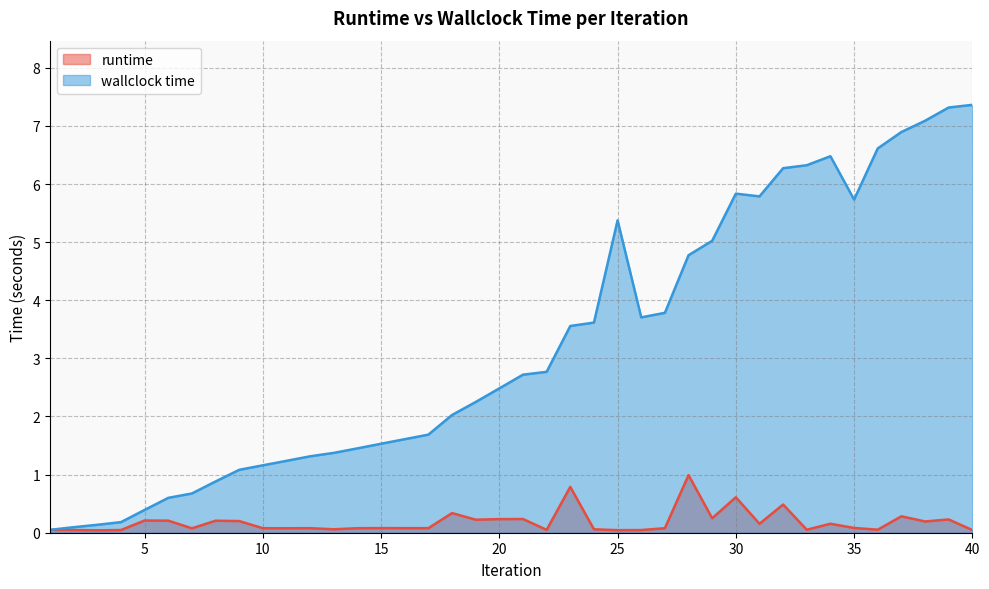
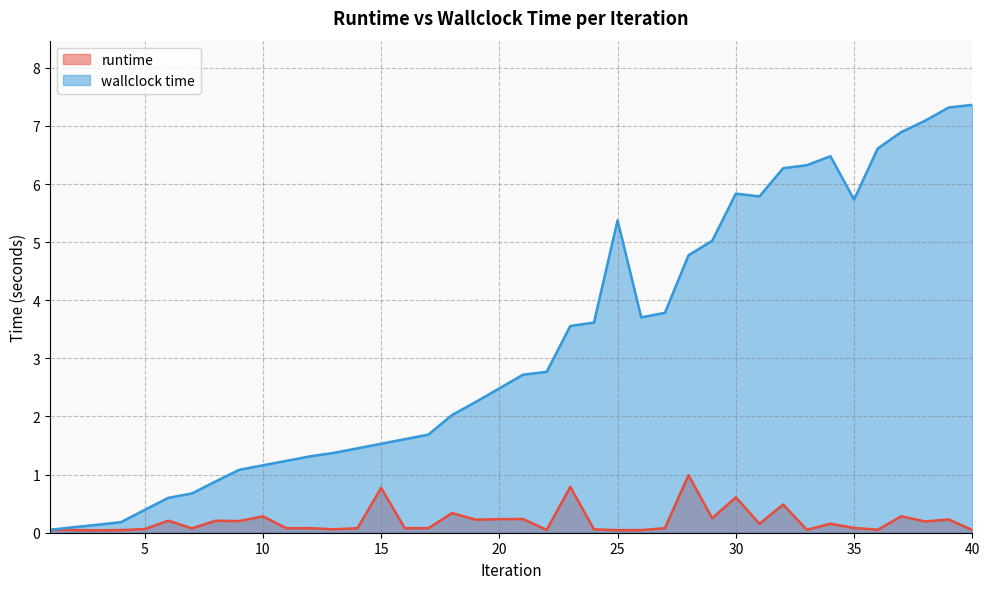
  {
    "runtime": {
-     "5": 0.2,
-     "10": 0.1,
-     "15": 0.1,
+     "5": 0.1,
+     "10": 0.3,
+     "15": 0.8,
      "20": 0.2,
      "25": 0.0,
      "30": 0.6,
      "35": 0.1,
      "40": 0.0
    },
    "wallclock time": {
      "5": 0.4,
      "10": 1.2,
      "15": 1.5,
      "20": 2.5,
      "25": 5.4,
      "30": 5.8,
      "35": 5.7,
      "40": 7.4
    }
  }
